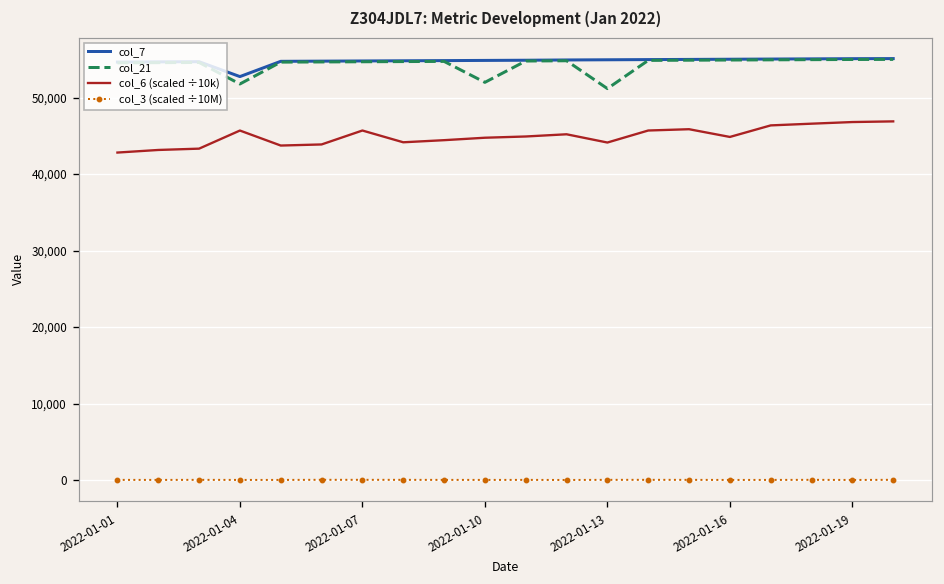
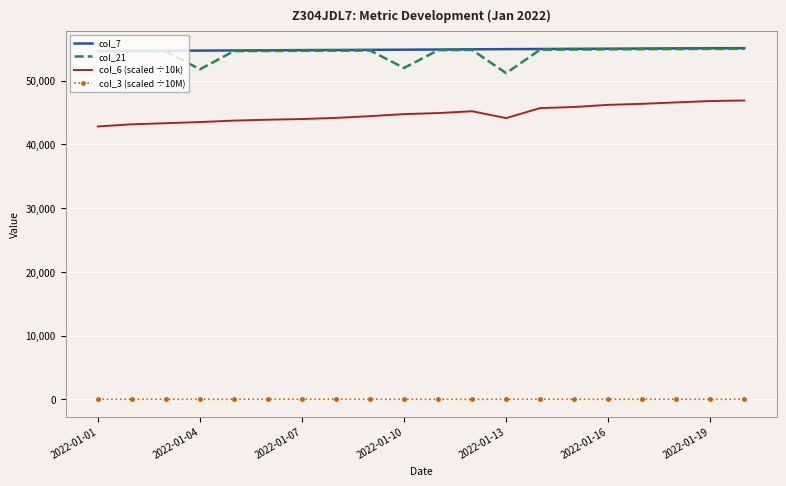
  {
    "col_7": {
-     "2022-01-04": "53,000",
+     "2022-01-04": "55,000",
      "2022-01-10": "55,000",
      "2022-01-13": "55,000"
    },
    "col_21": {
      "2022-01-04": "52,000",
      "2022-01-10": "52,000",
      "2022-01-13": "51,000"
    },
    "col_6 (scaled ÷10k)": {
      "2022-01-01": "43,000",
-     "2022-01-04": "46,000",
-     "2022-01-07": "46,000",
+     "2022-01-04": "44,000",
+     "2022-01-07": "44,000",
      "2022-01-10": "45,000",
      "2022-01-13": "44,000",
-     "2022-01-16": "45,000",
+     "2022-01-16": "46,000",
      "2022-01-19": "47,000"
    },
    "col_3 (scaled ÷10M)": {
      "2022-01-01": "0",
      "2022-01-04": "0",
      "2022-01-07": "0",
      "2022-01-10": "0",
      "2022-01-13": "0",
      "2022-01-16": "0",
      "2022-01-19": "0"
    }
  }
